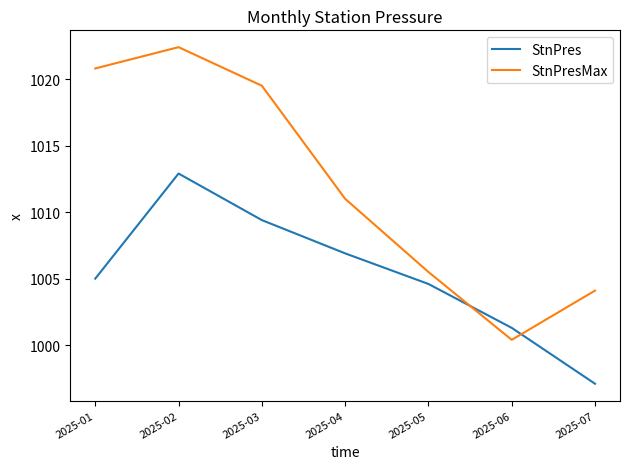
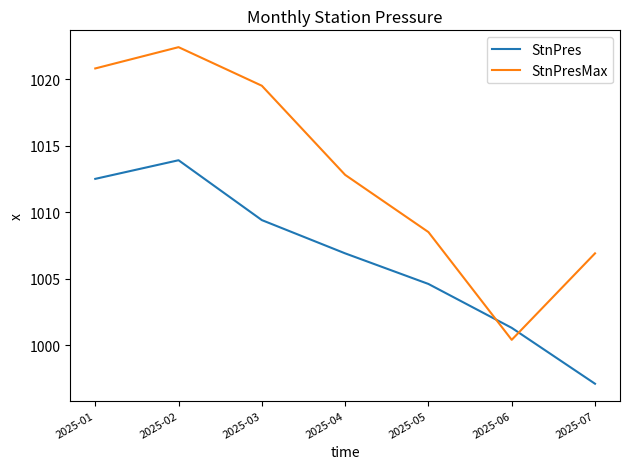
  {
    "StnPres": {
-     "2025-01": 1005.0,
-     "2025-02": 1012.9,
+     "2025-01": 1012.5,
+     "2025-02": 1013.9,
      "2025-03": 1009.4,
      "2025-04": 1006.9,
      "2025-05": 1004.6,
      "2025-06": 1001.3,
      "2025-07": 997.1
    },
    "StnPresMax": {
      "2025-01": 1020.8,
      "2025-02": 1022.4,
      "2025-03": 1019.5,
-     "2025-04": 1011.0,
-     "2025-05": 1005.5,
+     "2025-04": 1012.8,
+     "2025-05": 1008.5,
      "2025-06": 1000.4,
-     "2025-07": 1004.1
+     "2025-07": 1006.9
    }
  }
